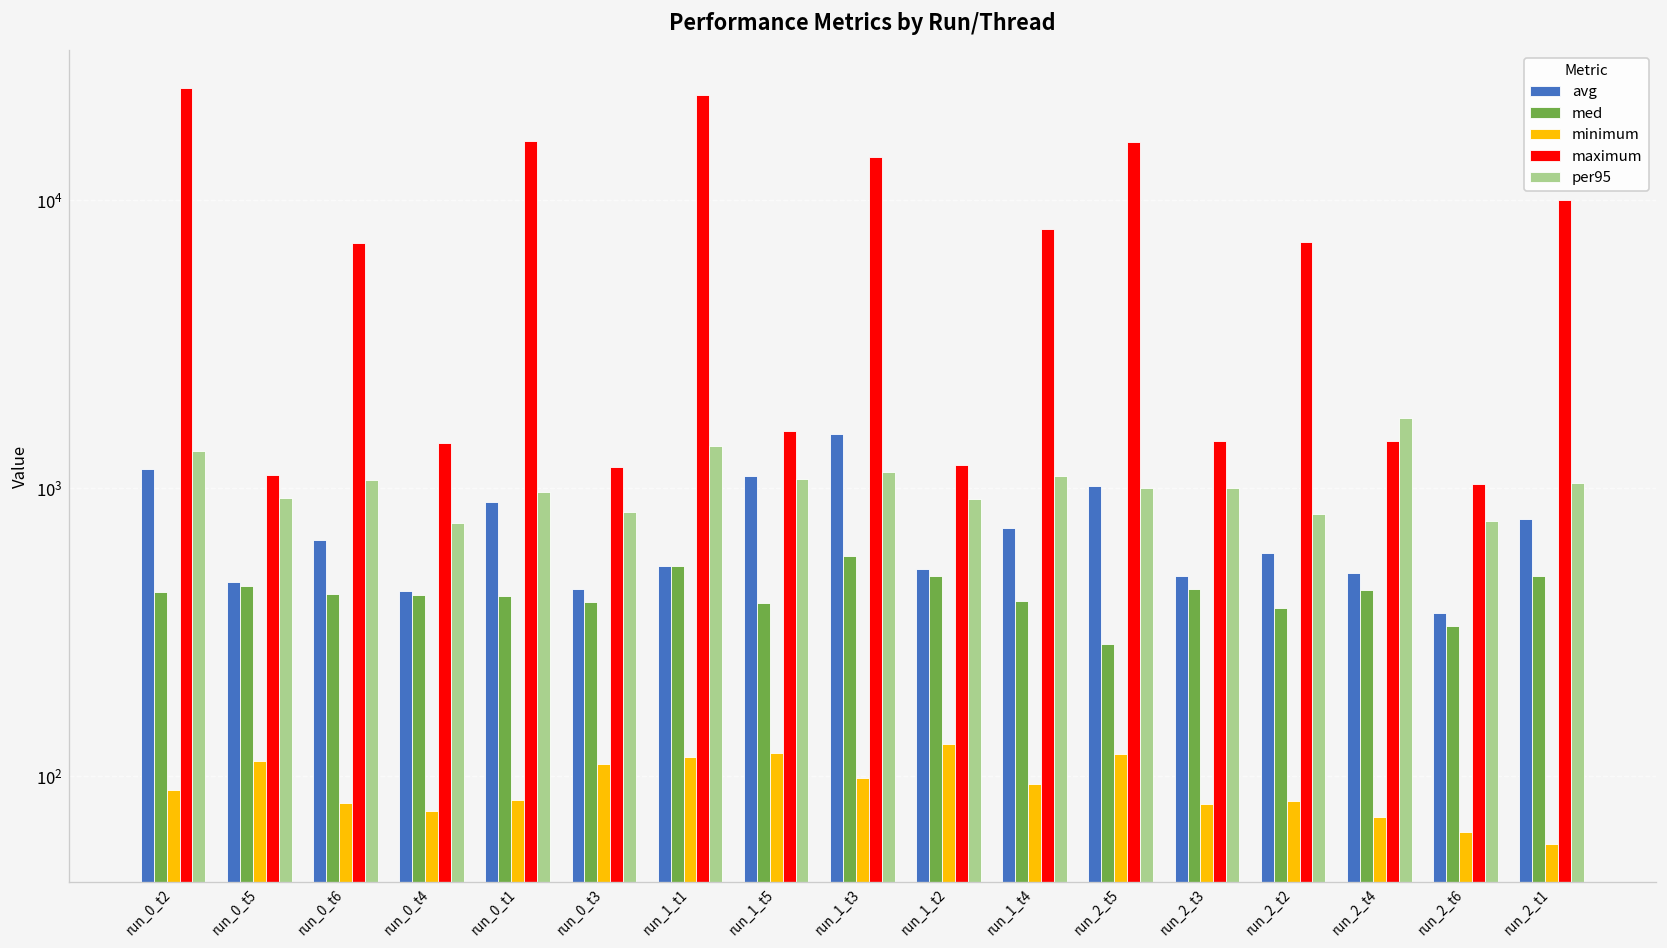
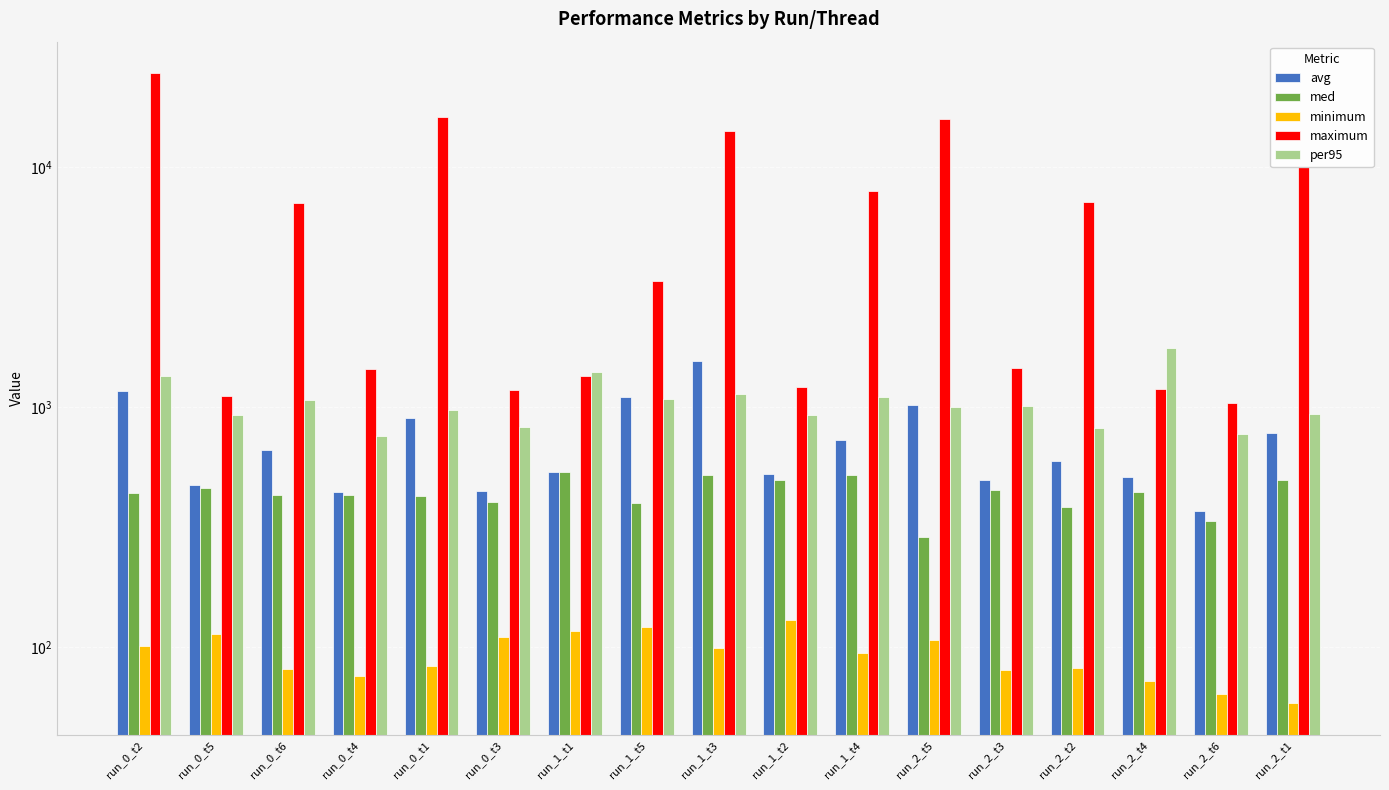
  {
    "avg": {
      "run_0_t2": 1200,
      "run_0_t5": 470,
      "run_0_t6": 660,
      "run_0_t4": 440,
      "run_0_t1": 900,
      "run_0_t3": 450,
      "run_1_t1": 540,
      "run_1_t5": 1100,
      "run_1_t3": 1500,
      "run_1_t2": 530,
      "run_1_t4": 730,
      "run_2_t5": 1020,
      "run_2_t3": 500,
      "run_2_t2": 600,
      "run_2_t4": 510,
      "run_2_t6": 370,
      "run_2_t1": 780
    },
    "med": {
      "run_0_t2": 440,
      "run_0_t5": 460,
      "run_0_t6": 430,
      "run_0_t4": 430,
      "run_0_t1": 420,
      "run_0_t3": 400,
      "run_1_t1": 540,
      "run_1_t5": 400,
-     "run_1_t3": 580,
+     "run_1_t3": 520,
      "run_1_t2": 500,
-     "run_1_t4": 410,
+     "run_1_t4": 520,
      "run_2_t5": 290,
      "run_2_t3": 450,
      "run_2_t2": 380,
      "run_2_t4": 440,
      "run_2_t6": 330,
      "run_2_t1": 500
    },
    "minimum": {
-     "run_0_t2": 89,
+     "run_0_t2": 101,
      "run_0_t5": 110,
      "run_0_t6": 81,
      "run_0_t4": 76,
      "run_0_t1": 83,
      "run_0_t3": 110,
      "run_1_t1": 120,
      "run_1_t5": 120,
      "run_1_t3": 99,
      "run_1_t2": 130,
      "run_1_t4": 94,
-     "run_2_t5": 120,
+     "run_2_t5": 110,
      "run_2_t3": 80,
      "run_2_t2": 82,
      "run_2_t4": 72,
      "run_2_t6": 64,
      "run_2_t1": 58
    },
    "maximum": {
      "run_0_t2": 25000,
      "run_0_t5": 1100,
      "run_0_t6": 7100,
      "run_0_t4": 1400,
      "run_0_t1": 16000,
      "run_0_t3": 1200,
-     "run_1_t1": 23000,
-     "run_1_t5": 1600,
+     "run_1_t1": 1300,
+     "run_1_t5": 3400,
      "run_1_t3": 14000,
      "run_1_t2": 1200,
      "run_1_t4": 7900,
      "run_2_t5": 16000,
      "run_2_t3": 1500,
      "run_2_t2": 7200,
-     "run_2_t4": 1500,
+     "run_2_t4": 1200,
      "run_2_t6": 1040
    },
    "per95": {
      "run_0_t2": 1300,
      "run_0_t5": 930,
      "run_0_t6": 1100,
      "run_0_t4": 760,
      "run_0_t1": 980,
      "run_0_t3": 830,
      "run_1_t1": 1400,
      "run_1_t5": 1100,
      "run_1_t3": 1100,
      "run_1_t2": 920,
      "run_1_t4": 1100,
      "run_2_t5": 1000,
      "run_2_t3": 1010,
      "run_2_t2": 810,
      "run_2_t4": 1800,
      "run_2_t6": 770,
-     "run_2_t1": 1000
+     "run_2_t1": 930
    }
  }
